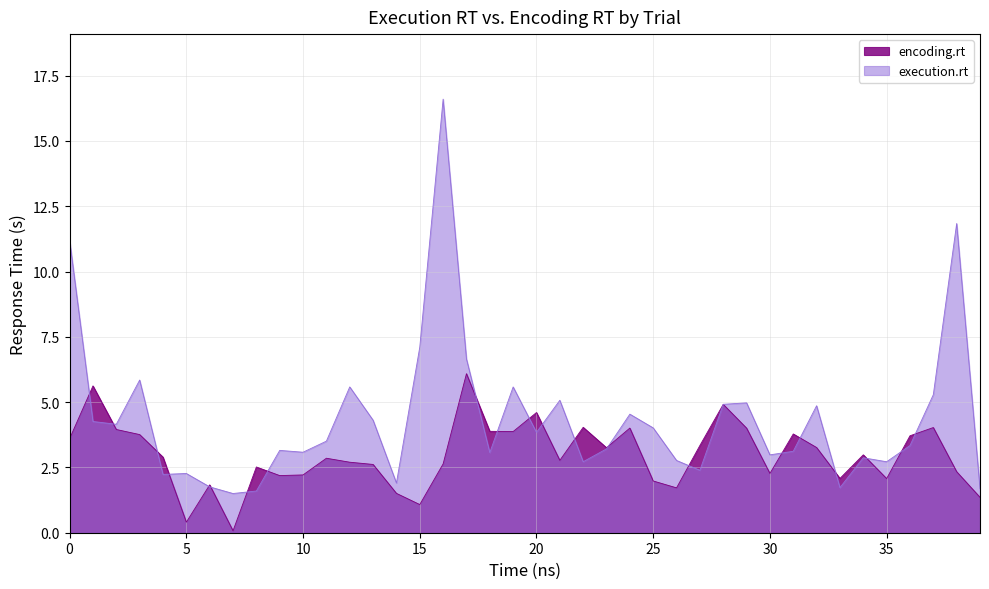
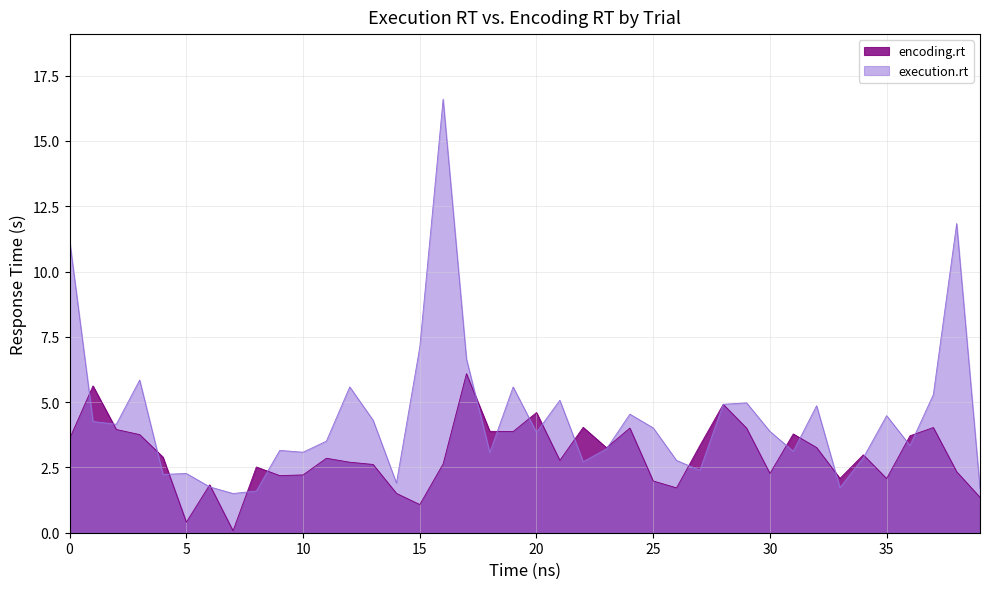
  {
    "encoding.rt": {
      "0": 3.6,
      "5": 0.4,
      "10": 2.2,
      "15": 1.1,
      "20": 4.6,
      "25": 2.0,
      "30": 2.3,
      "35": 2.1
    },
    "execution.rt": {
      "0": 11.2,
      "5": 2.3,
      "10": 3.1,
      "15": 7.1,
      "20": 3.8,
      "25": 4.0,
-     "30": 3.0,
-     "35": 2.7
+     "30": 3.9,
+     "35": 4.5
    }
  }
